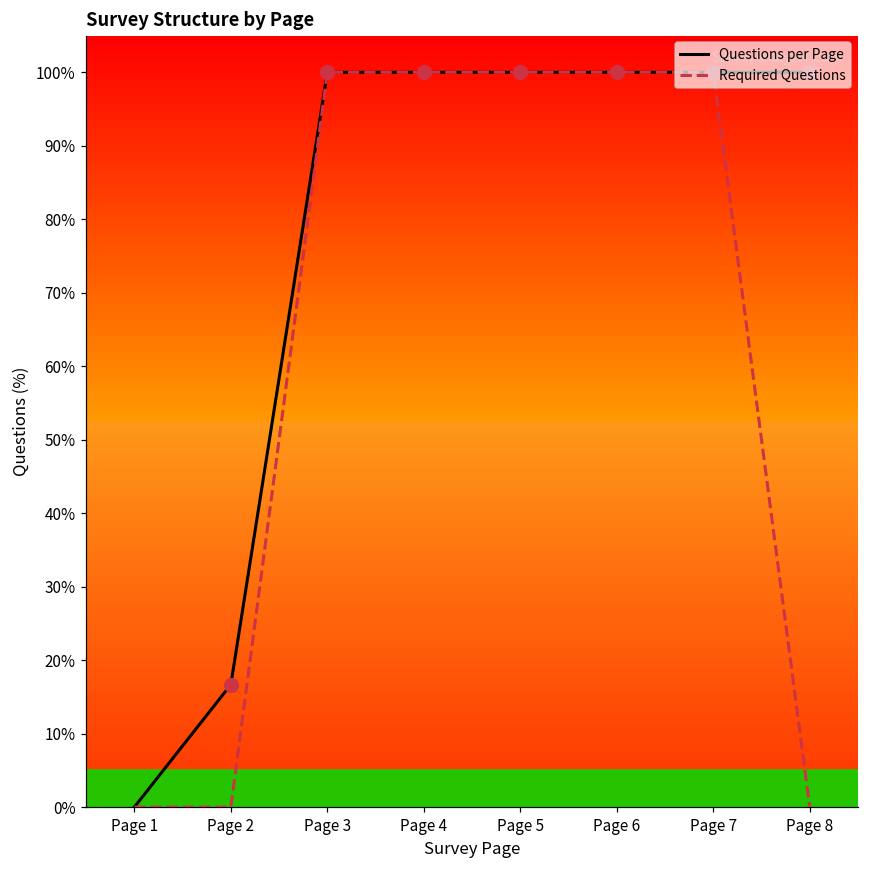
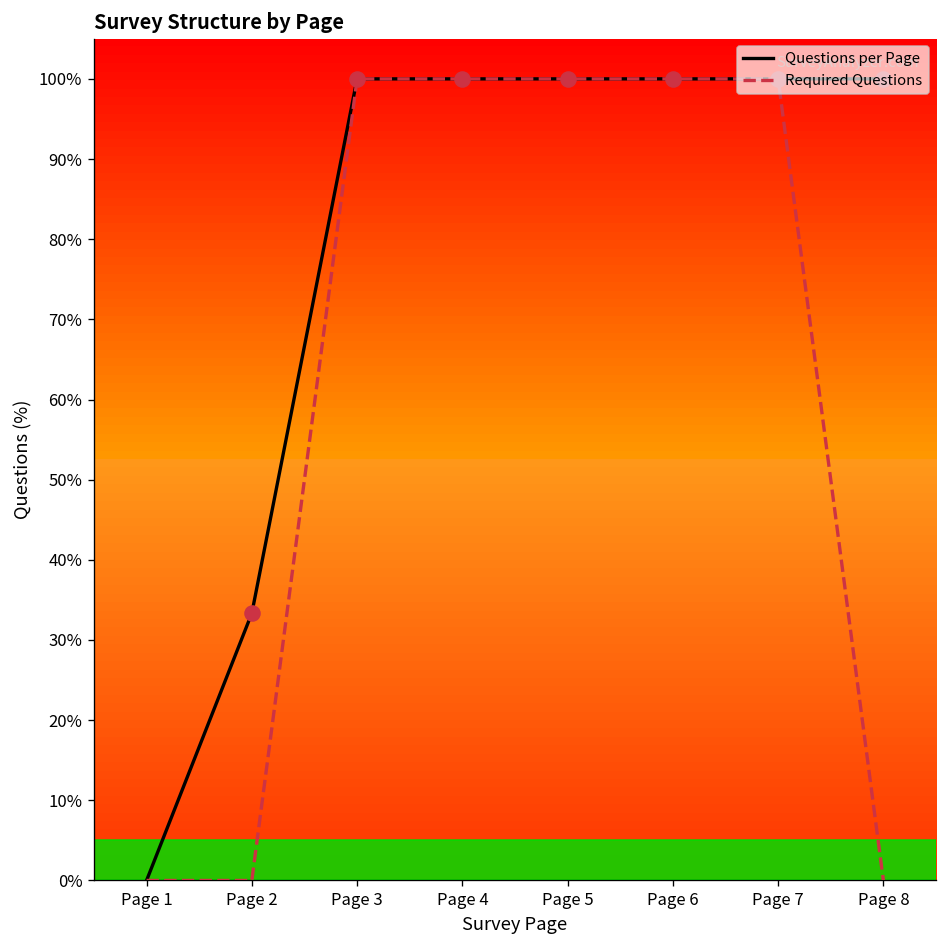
  {
    "Questions per Page": {
-     "Page 2": "17%"
+     "Page 2": "33%"
    }
  }
